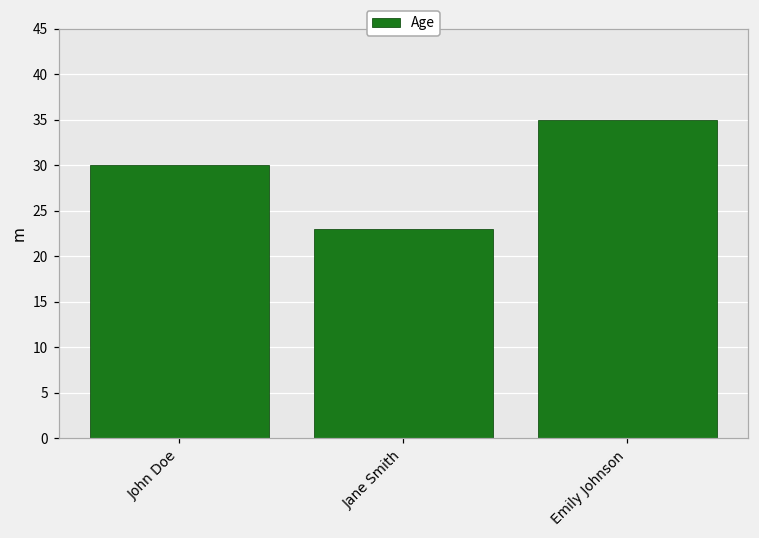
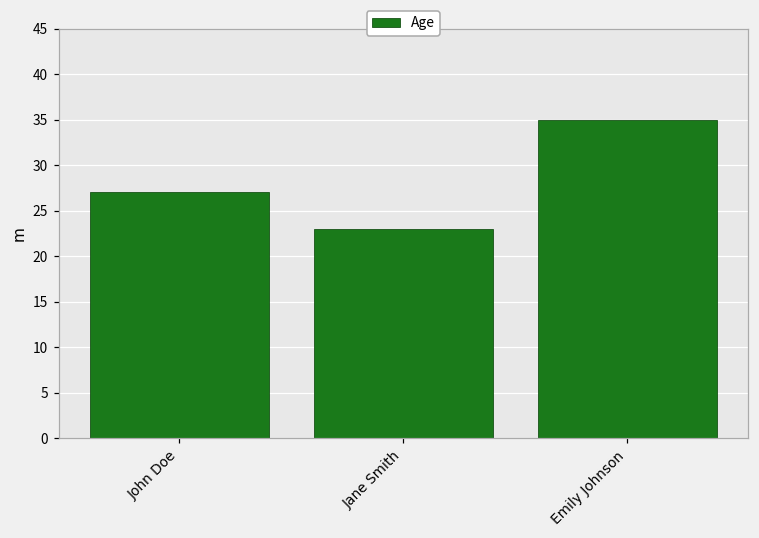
  {
-   "John Doe": 30,
+   "John Doe": 27,
    "Jane Smith": 23,
    "Emily Johnson": 35
  }
